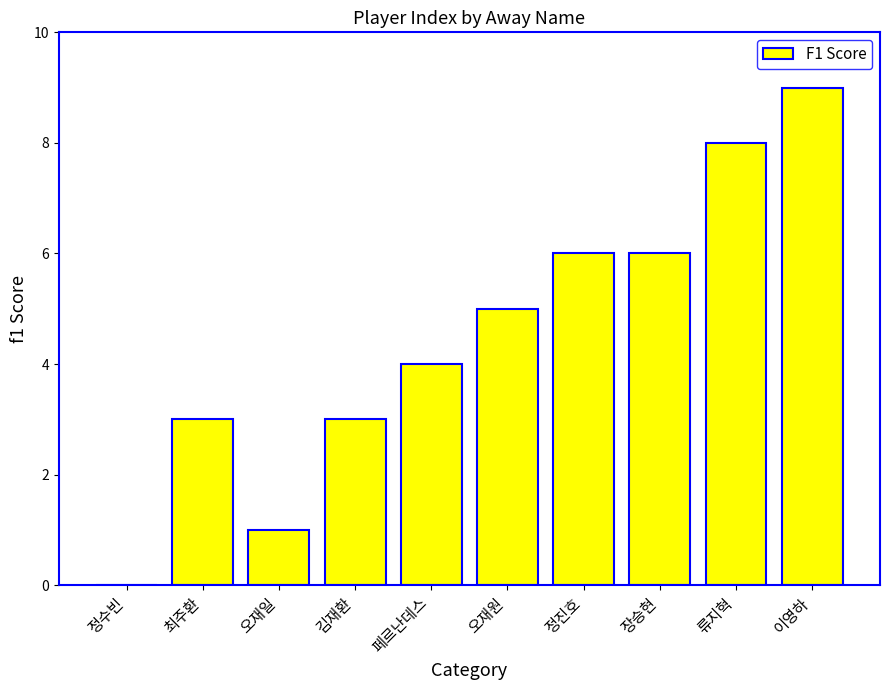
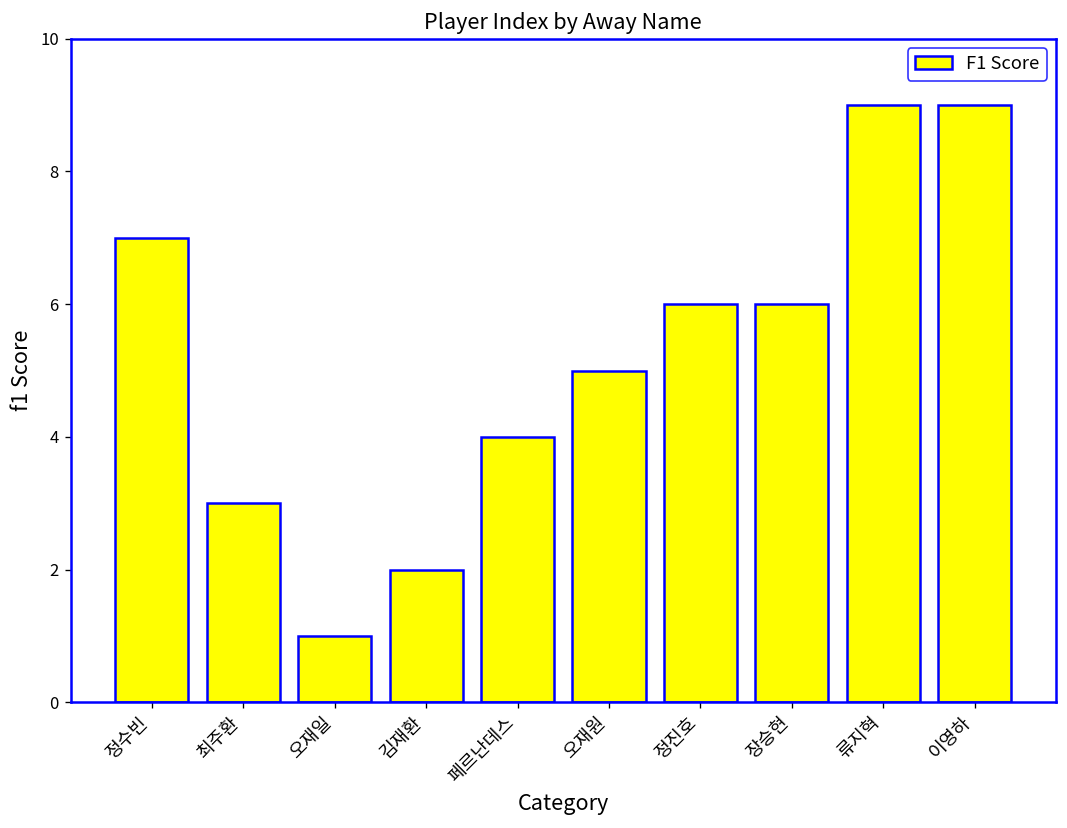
  {
-   "정수빈": 0,
+   "정수빈": 7,
    "최주환": 3,
    "오재일": 1,
-   "김재환": 3,
+   "김재환": 2,
    "페르난데스": 4,
    "오재원": 5,
    "정진호": 6,
    "장승현": 6,
-   "류지혁": 8,
+   "류지혁": 9,
    "이영하": 9
  }
